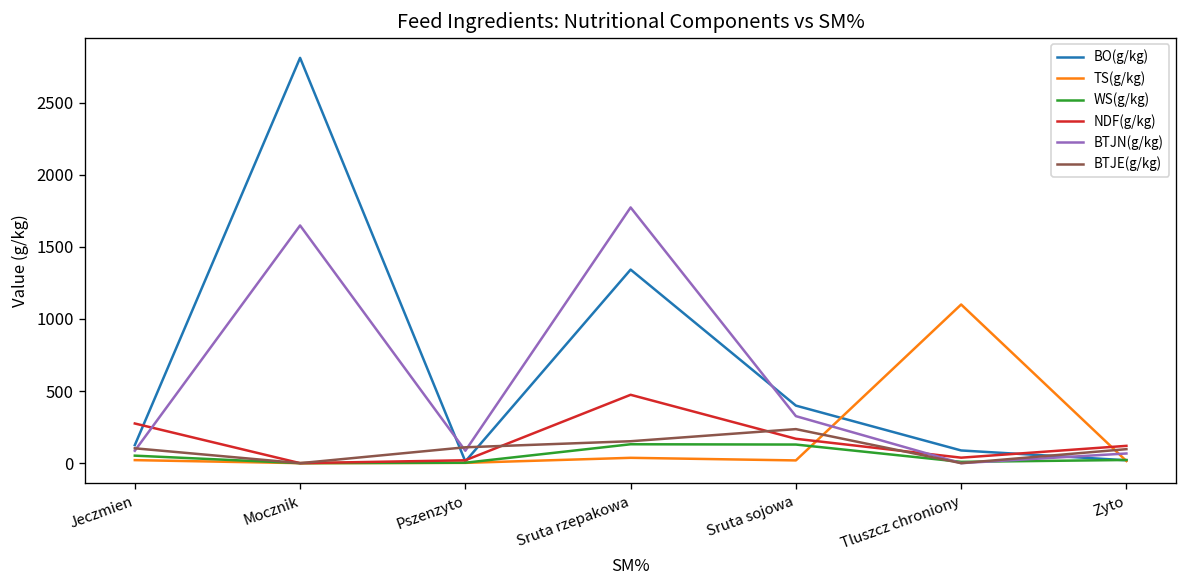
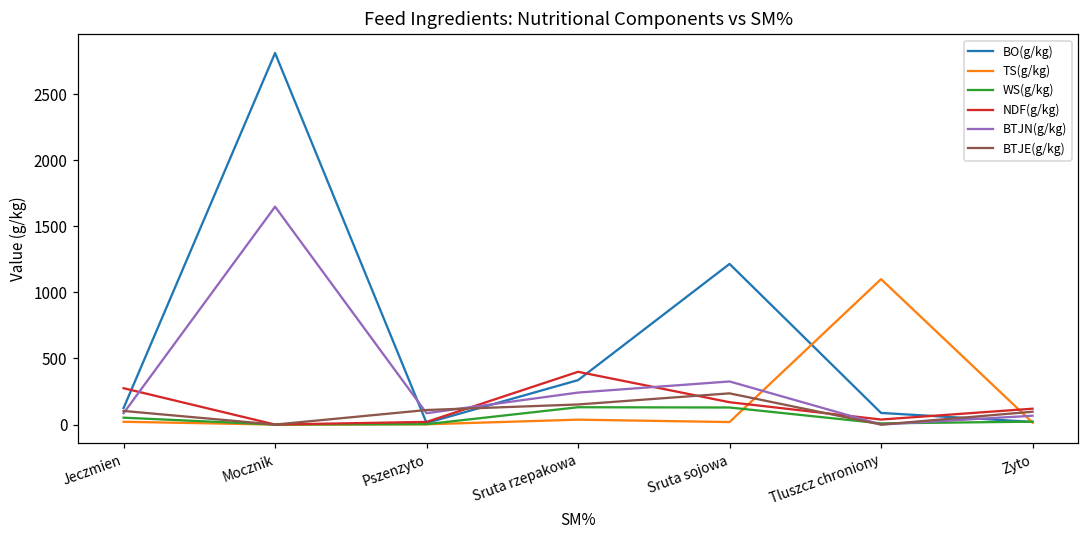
  {
    "BO(g/kg)": {
      "Jeczmien": 130,
      "Mocznik": 2810,
-     "Sruta rzepakowa": 1340,
-     "Sruta sojowa": 400,
+     "Sruta rzepakowa": 340,
+     "Sruta sojowa": 1220,
      "Tluszcz chroniony": 90
    },
    "TS(g/kg)": {
      "Jeczmien": 20,
      "Sruta rzepakowa": 40,
      "Sruta sojowa": 20,
      "Tluszcz chroniony": 1100
    },
    "WS(g/kg)": {
      "Jeczmien": 50,
      "Sruta sojowa": 130
    },
    "NDF(g/kg)": {
      "Jeczmien": 280,
-     "Sruta rzepakowa": 470,
+     "Sruta rzepakowa": 400,
      "Sruta sojowa": 170,
      "Tluszcz chroniony": 40,
      "Zyto": 120
    },
    "BTJN(g/kg)": {
      "Mocznik": 1650,
      "Pszenzyto": 90,
-     "Sruta rzepakowa": 1770,
+     "Sruta rzepakowa": 240,
      "Sruta sojowa": 330,
      "Zyto": 70
    },
    "BTJE(g/kg)": {
      "Pszenzyto": 110,
      "Sruta sojowa": 240,
      "Zyto": 100
    }
  }
